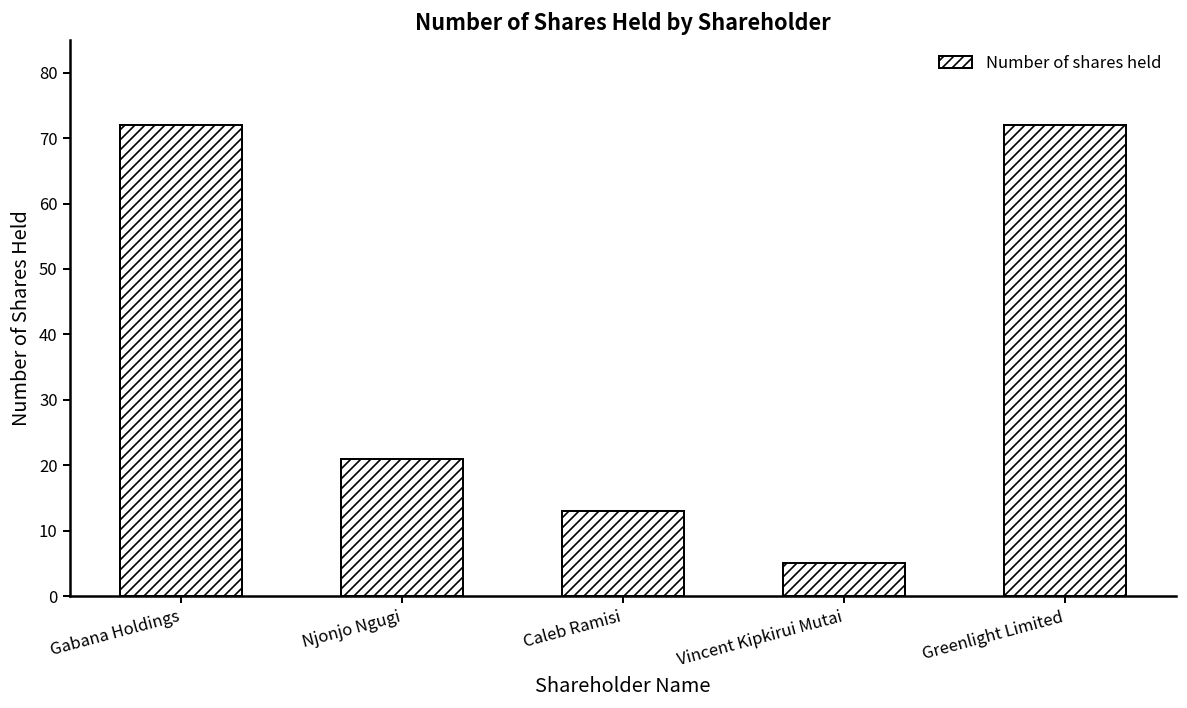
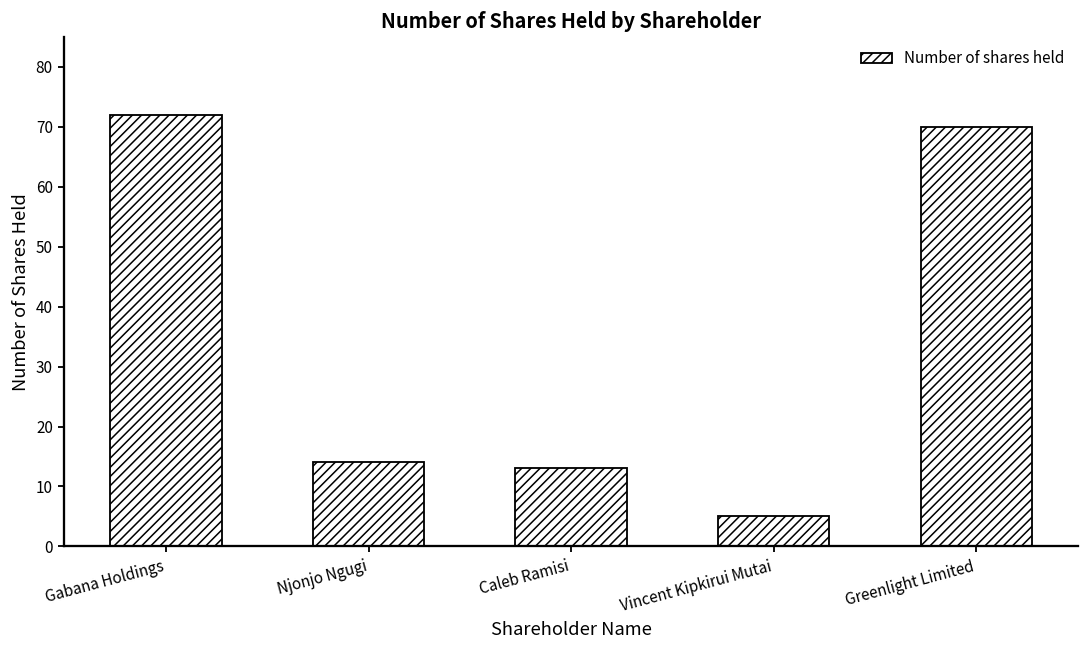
  {
    "Gabana Holdings": 72,
-   "Njonjo Ngugi": 21,
+   "Njonjo Ngugi": 14,
    "Caleb Ramisi": 13,
    "Vincent Kipkirui Mutai": 5,
-   "Greenlight Limited": 72
+   "Greenlight Limited": 70
  }
